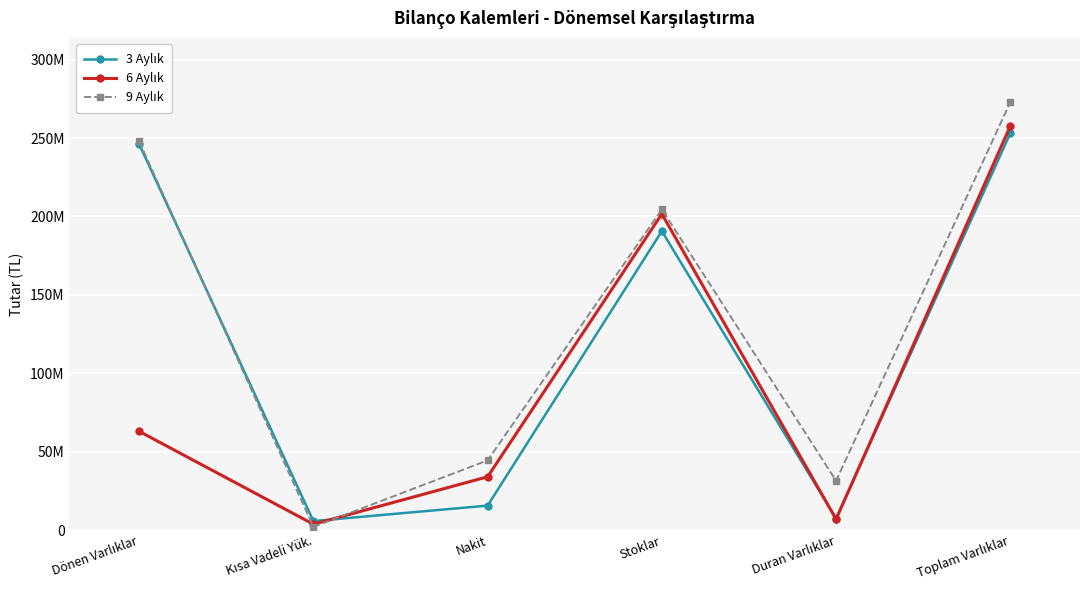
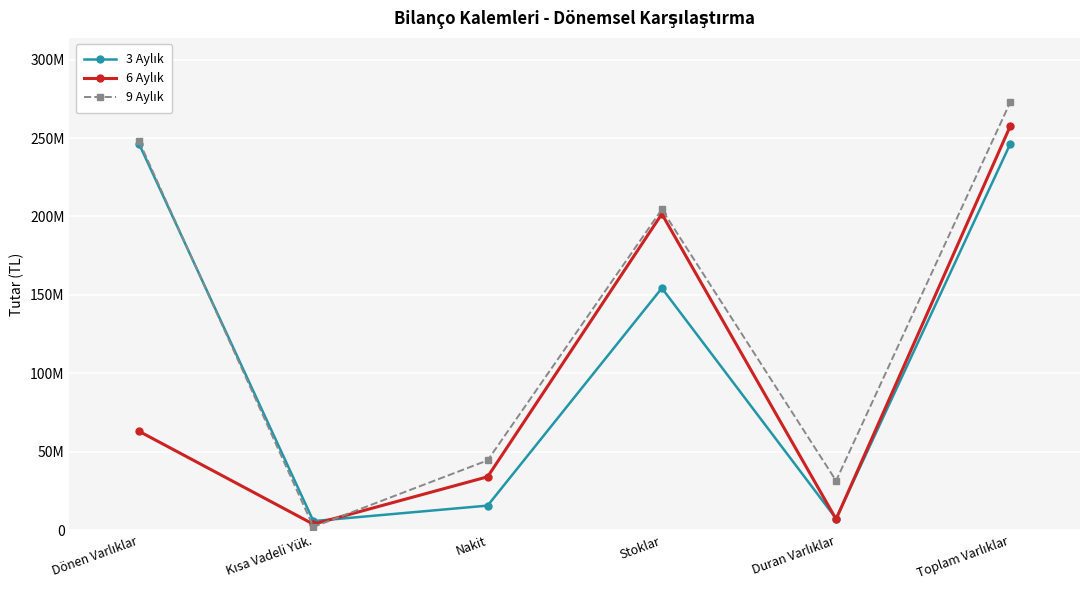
  {
    "3 Aylık": {
      "Dönen Varlıklar": 246000000,
      "Kısa Vadeli Yük.": 6000000,
      "Nakit": 16000000,
-     "Stoklar": 191000000,
-     "Toplam Varlıklar": 253000000
+     "Stoklar": 154000000,
+     "Toplam Varlıklar": 246000000
    },
    "6 Aylık": {
      "Dönen Varlıklar": 63000000,
      "Kısa Vadeli Yük.": 4000000,
      "Nakit": 34000000,
      "Stoklar": 202000000,
      "Toplam Varlıklar": 258000000
    },
    "9 Aylık": {
      "Dönen Varlıklar": 248000000,
      "Kısa Vadeli Yük.": 2000000,
      "Nakit": 44000000,
      "Stoklar": 205000000,
      "Duran Varlıklar": 31000000,
      "Toplam Varlıklar": 273000000
    }
  }
